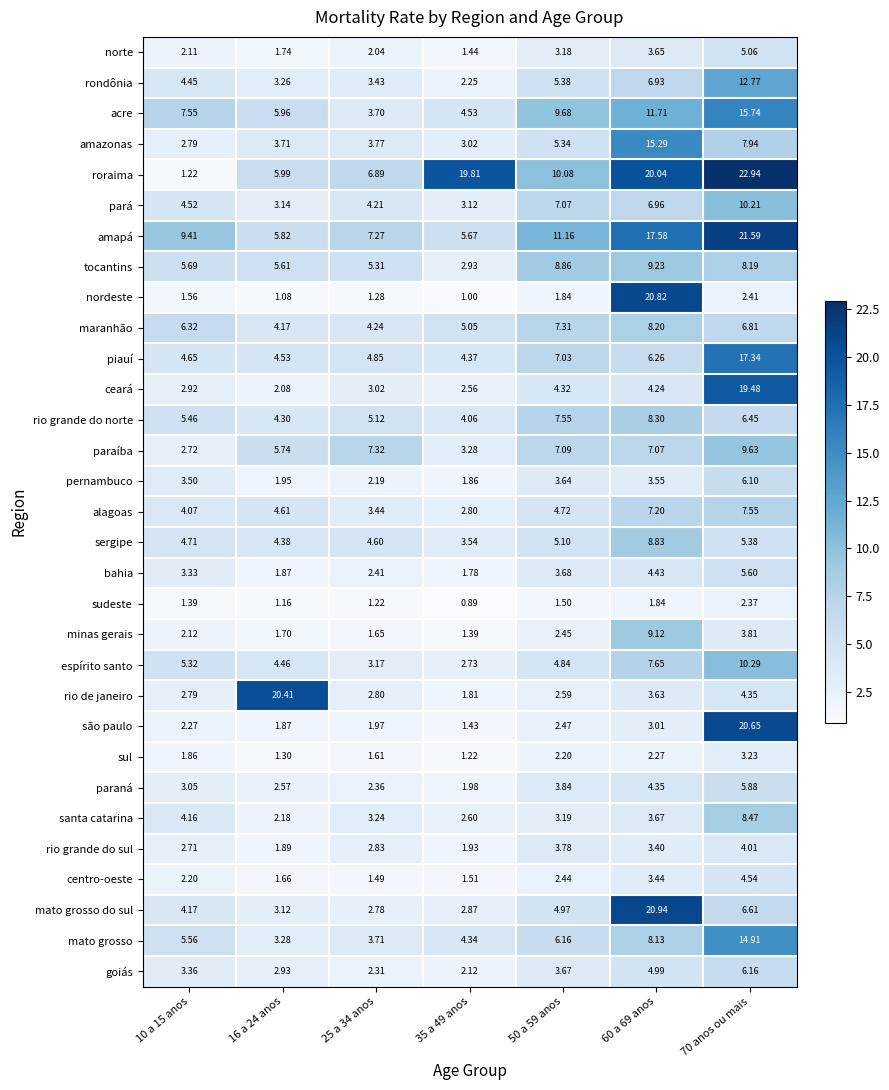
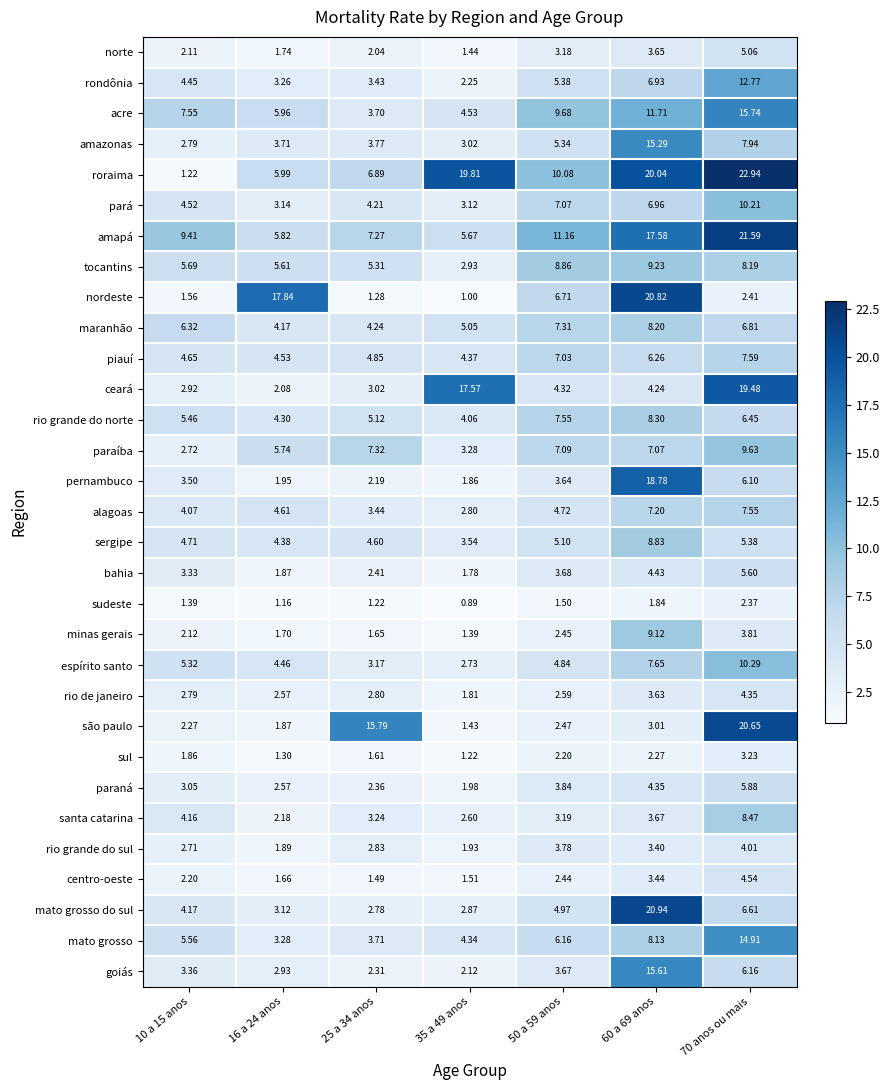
  {
    "nordeste": {
      "10 a 15 anos": 1.56,
-     "16 a 24 anos": 1.08,
+     "16 a 24 anos": 17.84,
      "25 a 34 anos": 1.28,
      "35 a 49 anos": 1.00,
-     "50 a 59 anos": 1.84,
+     "50 a 59 anos": 6.71,
      "60 a 69 anos": 20.82,
      "70 anos ou mais": 2.41
    },
    "piauí": {
      "10 a 15 anos": 4.65,
      "16 a 24 anos": 4.53,
      "25 a 34 anos": 4.85,
      "35 a 49 anos": 4.37,
      "50 a 59 anos": 7.03,
      "60 a 69 anos": 6.26,
-     "70 anos ou mais": 17.34
+     "70 anos ou mais": 7.59
    },
    "ceará": {
      "10 a 15 anos": 2.92,
      "16 a 24 anos": 2.08,
      "25 a 34 anos": 3.02,
-     "35 a 49 anos": 2.56,
+     "35 a 49 anos": 17.57,
      "50 a 59 anos": 4.32,
      "60 a 69 anos": 4.24,
      "70 anos ou mais": 19.48
    },
    "pernambuco": {
      "10 a 15 anos": 3.50,
      "16 a 24 anos": 1.95,
      "25 a 34 anos": 2.19,
      "35 a 49 anos": 1.86,
      "50 a 59 anos": 3.64,
-     "60 a 69 anos": 3.55,
+     "60 a 69 anos": 18.78,
      "70 anos ou mais": 6.10
    },
    "rio de janeiro": {
      "10 a 15 anos": 2.79,
-     "16 a 24 anos": 20.41,
+     "16 a 24 anos": 2.57,
      "25 a 34 anos": 2.80,
      "35 a 49 anos": 1.81,
      "50 a 59 anos": 2.59,
      "60 a 69 anos": 3.63,
      "70 anos ou mais": 4.35
    },
    "são paulo": {
      "10 a 15 anos": 2.27,
      "16 a 24 anos": 1.87,
-     "25 a 34 anos": 1.97,
+     "25 a 34 anos": 15.79,
      "35 a 49 anos": 1.43,
      "50 a 59 anos": 2.47,
      "60 a 69 anos": 3.01,
      "70 anos ou mais": 20.65
    },
    "goiás": {
      "10 a 15 anos": 3.36,
      "16 a 24 anos": 2.93,
      "25 a 34 anos": 2.31,
      "35 a 49 anos": 2.12,
      "50 a 59 anos": 3.67,
-     "60 a 69 anos": 4.99,
+     "60 a 69 anos": 15.61,
      "70 anos ou mais": 6.16
    }
  }
